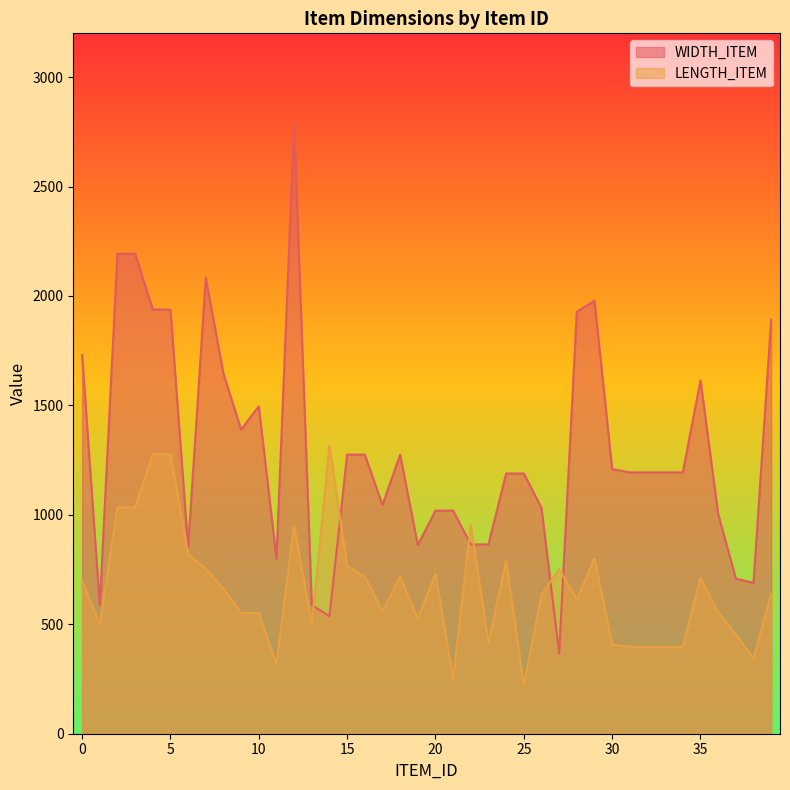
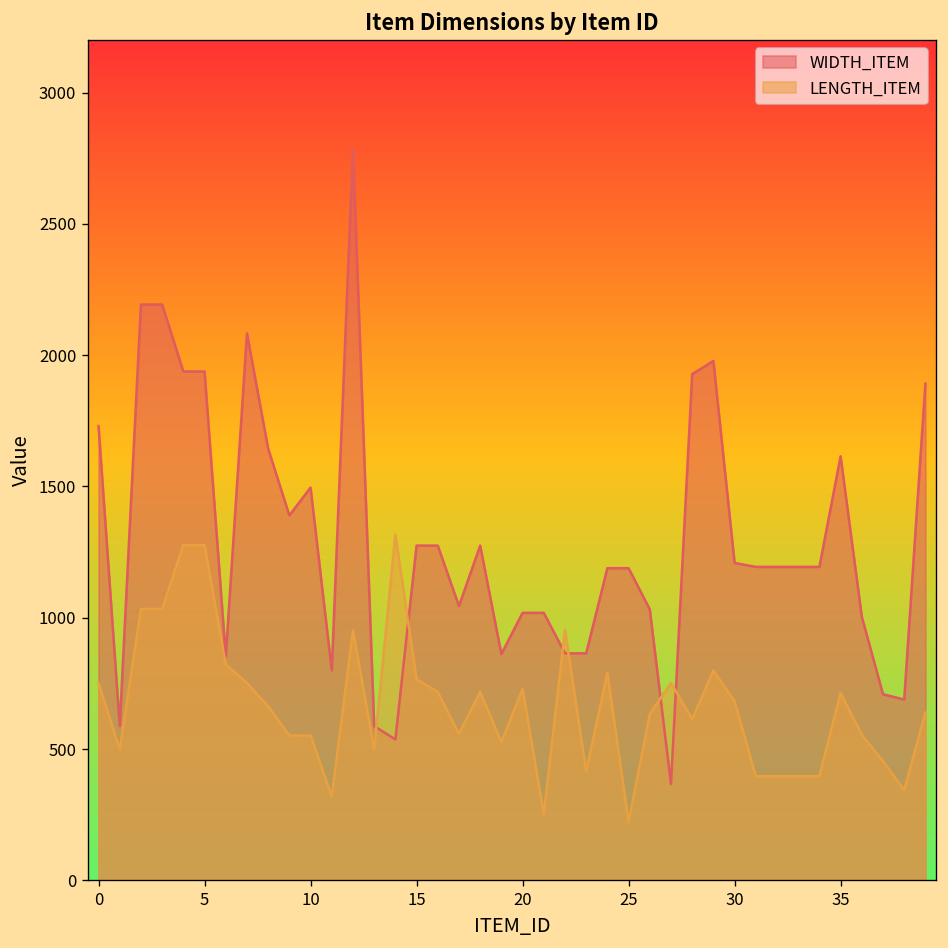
  {
    "WIDTH_ITEM": {
      "0": 1730,
      "5": 1940,
      "10": 1500,
      "15": 1280,
      "20": 1020,
      "25": 1190,
      "30": 1210,
      "35": 1620
    },
    "LENGTH_ITEM": {
-     "0": 700,
+     "0": 750,
      "5": 1280,
      "10": 550,
      "15": 770,
      "20": 730,
      "25": 220,
-     "30": 410,
+     "30": 680,
      "35": 710
    }
  }
